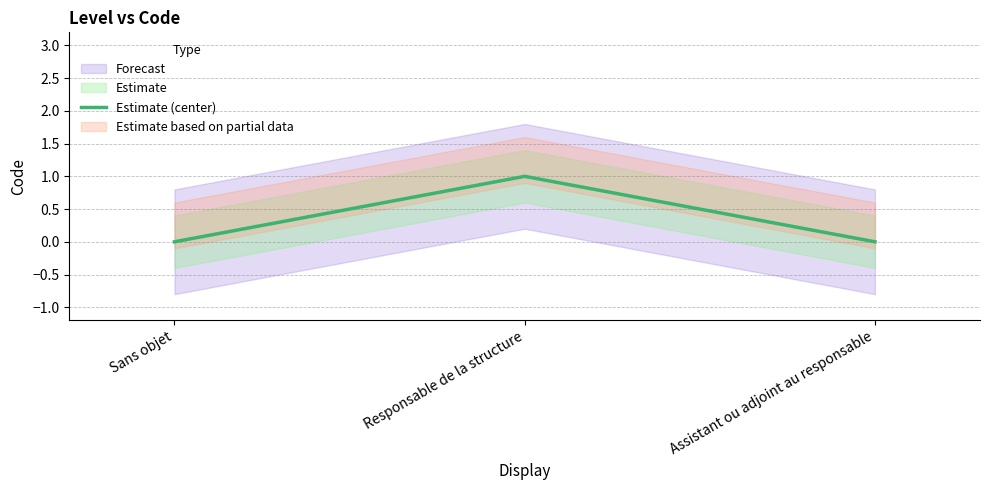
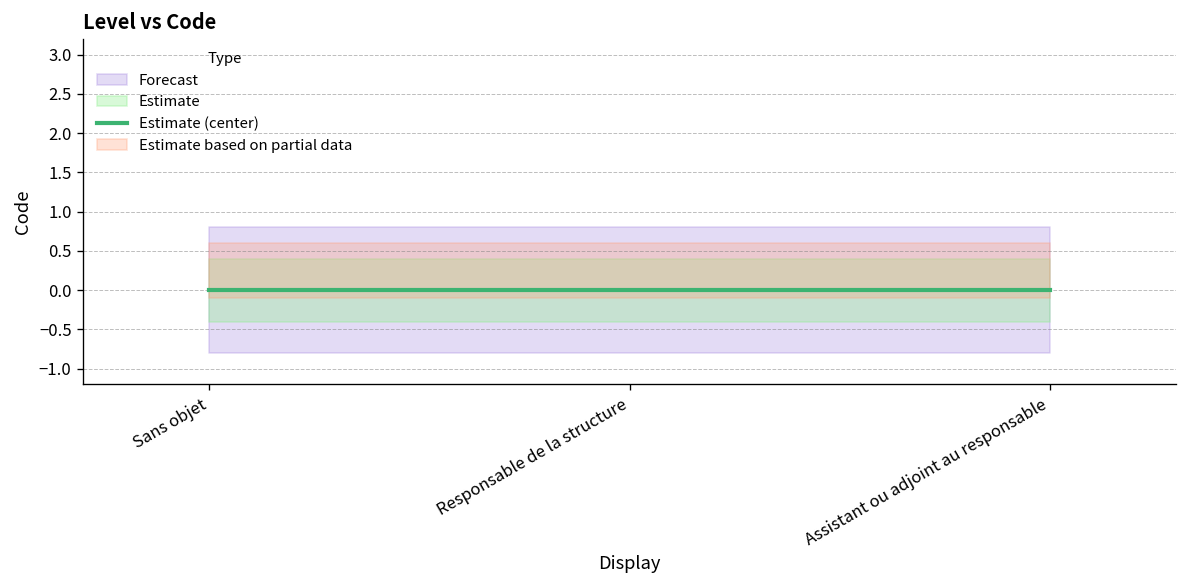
  {
    "Estimate (center)": {
      "Sans objet": 0,
-     "Responsable de la structure": 1,
+     "Responsable de la structure": 0,
      "Assistant ou adjoint au responsable": 0
    },
    "Forecast": {
      "Sans objet": 0.8,
      "Responsable de la structure": 0.8,
      "Assistant ou adjoint au responsable": 0.8
    },
    "Estimate": {
      "Sans objet": 0.4,
      "Responsable de la structure": 0.4,
      "Assistant ou adjoint au responsable": 0.4
    },
    "Estimate based on partial data": {
      "Sans objet": 0.6,
      "Responsable de la structure": 0.6,
      "Assistant ou adjoint au responsable": 0.6
    }
  }
